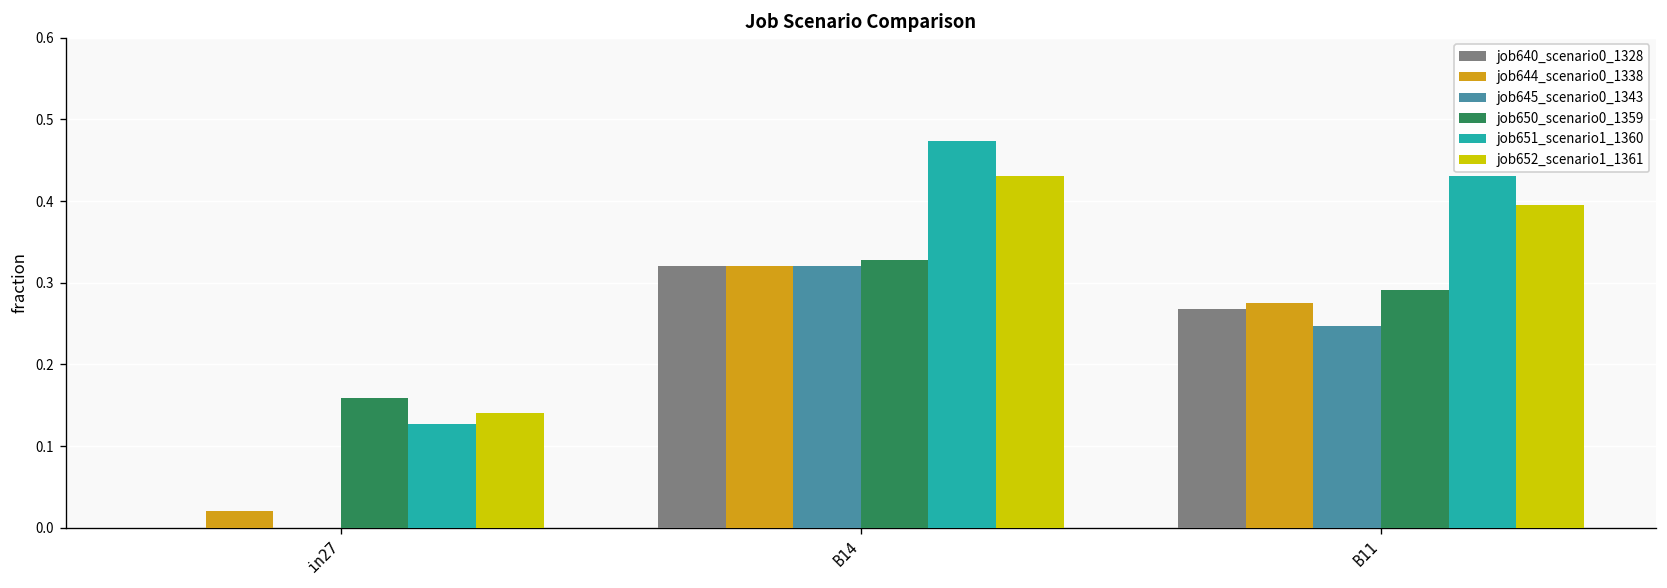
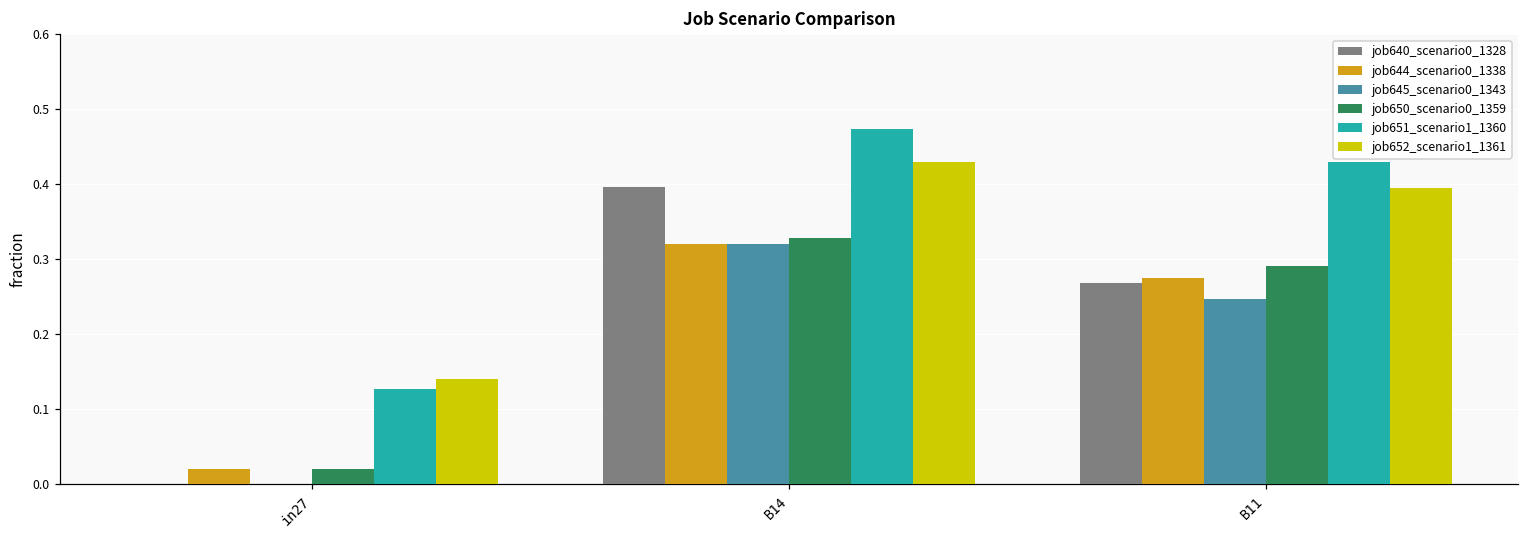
  {
    "job640_scenario0_1328": {
      "in27": 0.00,
-     "B14": 0.32,
+     "B14": 0.40,
      "B11": 0.27
    },
    "job650_scenario0_1359": {
-     "in27": 0.16,
+     "in27": 0.02,
      "B14": 0.33,
      "B11": 0.29
    }
  }
